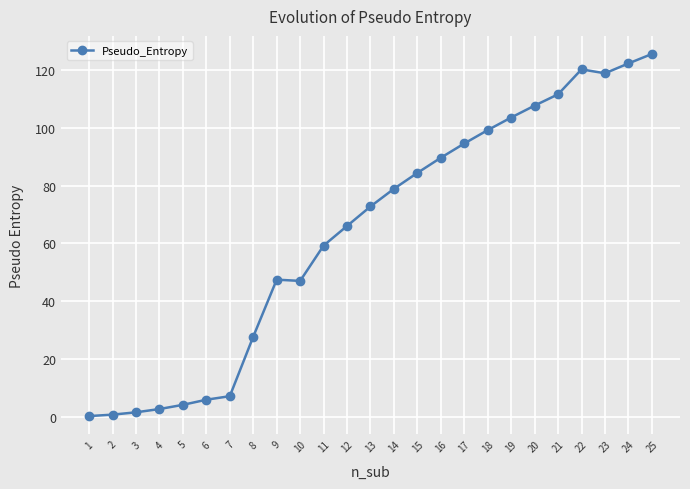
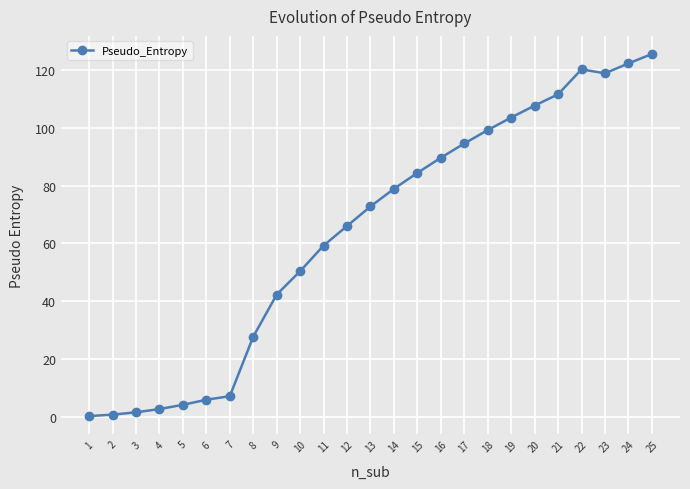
  {
    "1": 0,
    "2": 1,
    "3": 2,
    "4": 3,
    "5": 4,
    "6": 6,
    "7": 7,
    "8": 28,
-   "9": 47,
-   "10": 47,
+   "9": 42,
+   "10": 50,
    "11": 59,
    "12": 66,
    "13": 73,
    "14": 79,
    "15": 84,
    "16": 90,
    "17": 95,
    "18": 99,
    "19": 104,
    "20": 108,
    "21": 112,
    "22": 120,
    "23": 119,
    "24": 122,
    "25": 126
  }
